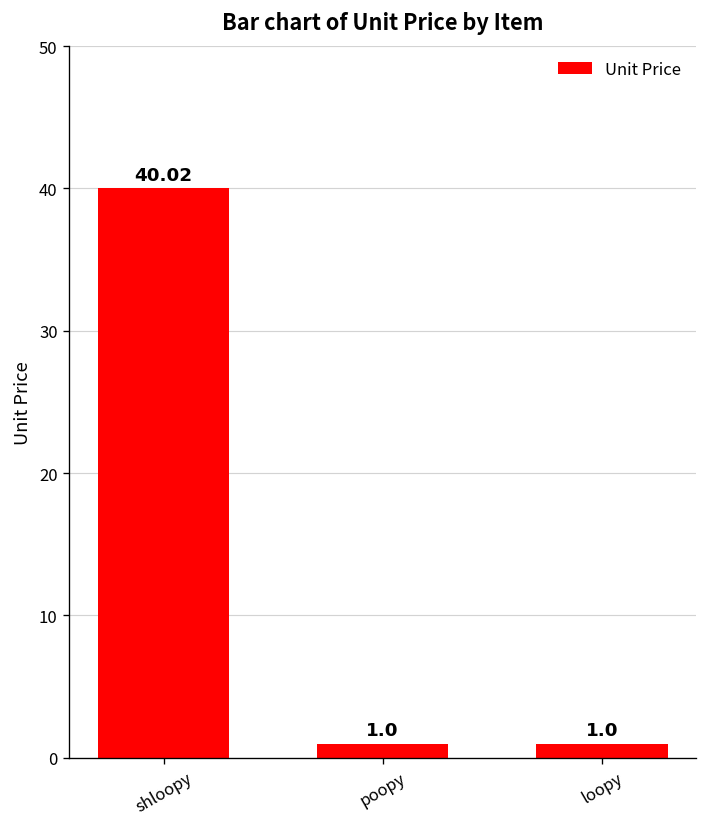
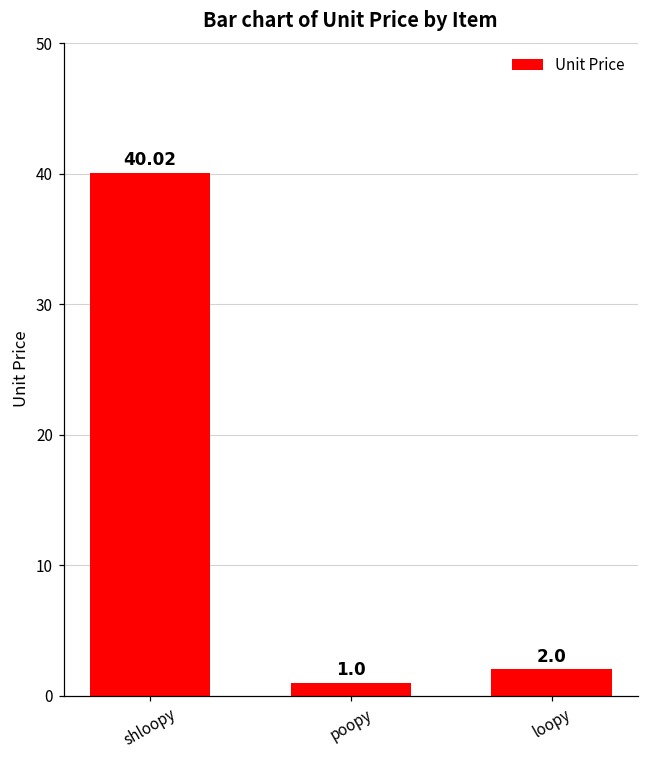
  {
    "shloopy": 40.02,
    "poopy": 1.0,
-   "loopy": 1.0
+   "loopy": 2.0
  }
